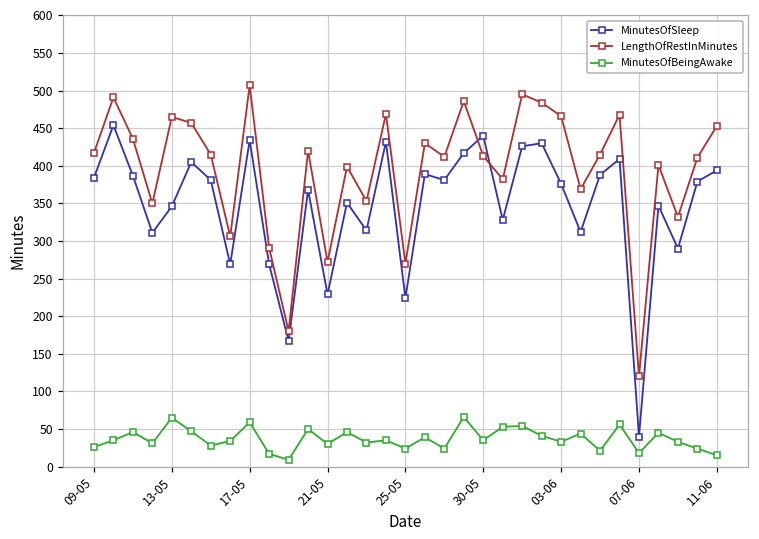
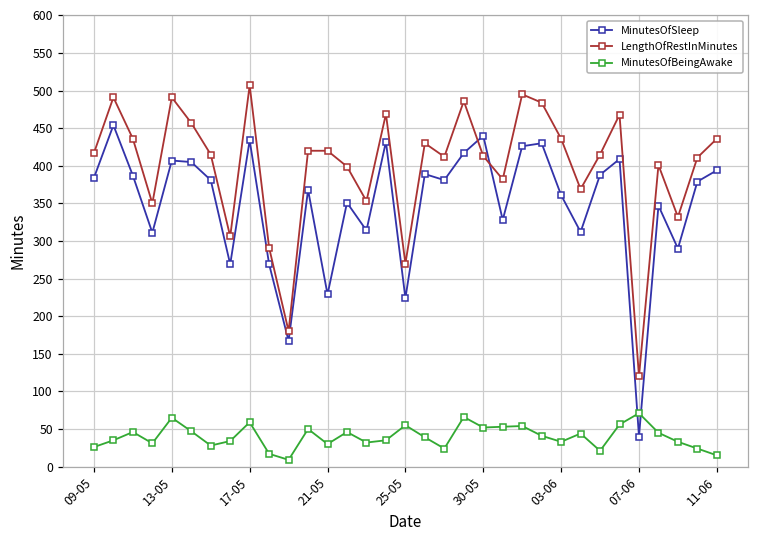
  {
    "MinutesOfSleep": {
      "09-05": 380,
-     "13-05": 350,
+     "13-05": 410,
      "17-05": 430,
      "21-05": 230,
      "25-05": 220,
      "30-05": 440,
-     "03-06": 380,
+     "03-06": 360,
      "07-06": 40,
      "11-06": 390
    },
    "LengthOfRestInMinutes": {
      "09-05": 420,
-     "13-05": 470,
+     "13-05": 490,
      "17-05": 510,
-     "21-05": 270,
+     "21-05": 420,
      "25-05": 270,
      "30-05": 410,
-     "03-06": 470,
+     "03-06": 440,
      "07-06": 120,
-     "11-06": 450
+     "11-06": 440
    },
    "MinutesOfBeingAwake": {
      "09-05": 30,
      "13-05": 70,
      "17-05": 60,
      "21-05": 30,
-     "25-05": 20,
-     "30-05": 40,
+     "25-05": 60,
+     "30-05": 50,
      "03-06": 30,
-     "07-06": 20,
+     "07-06": 70,
      "11-06": 20
    }
  }
